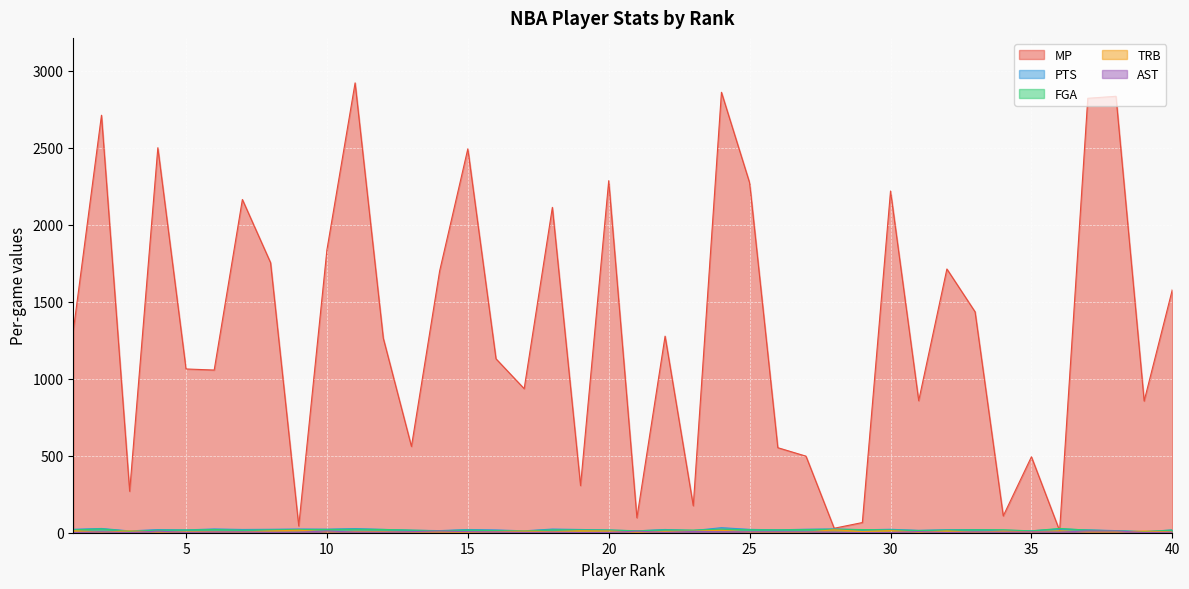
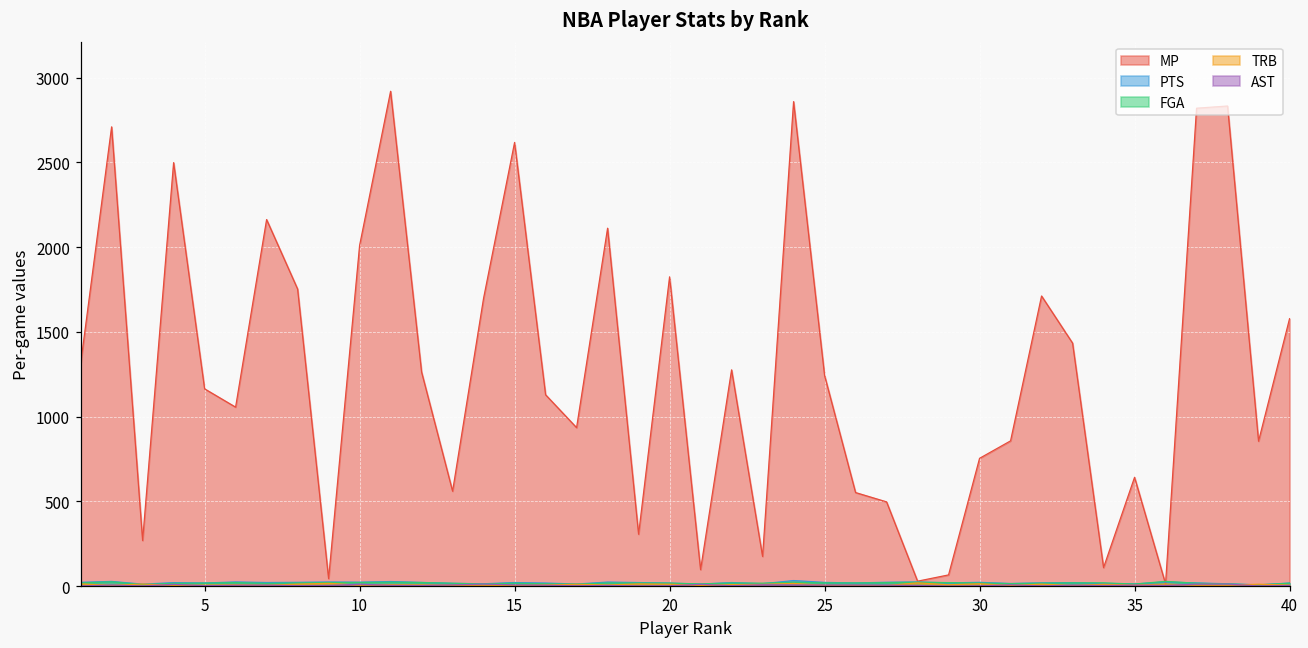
  {
    "MP": {
-     "5": 1060,
-     "10": 1840,
-     "15": 2490,
-     "20": 2290,
-     "25": 2270,
-     "30": 2220,
-     "35": 490,
+     "5": 1160,
+     "10": 2010,
+     "15": 2620,
+     "20": 1830,
+     "25": 1240,
+     "30": 750,
+     "35": 640,
      "40": 1580
    }
  }
